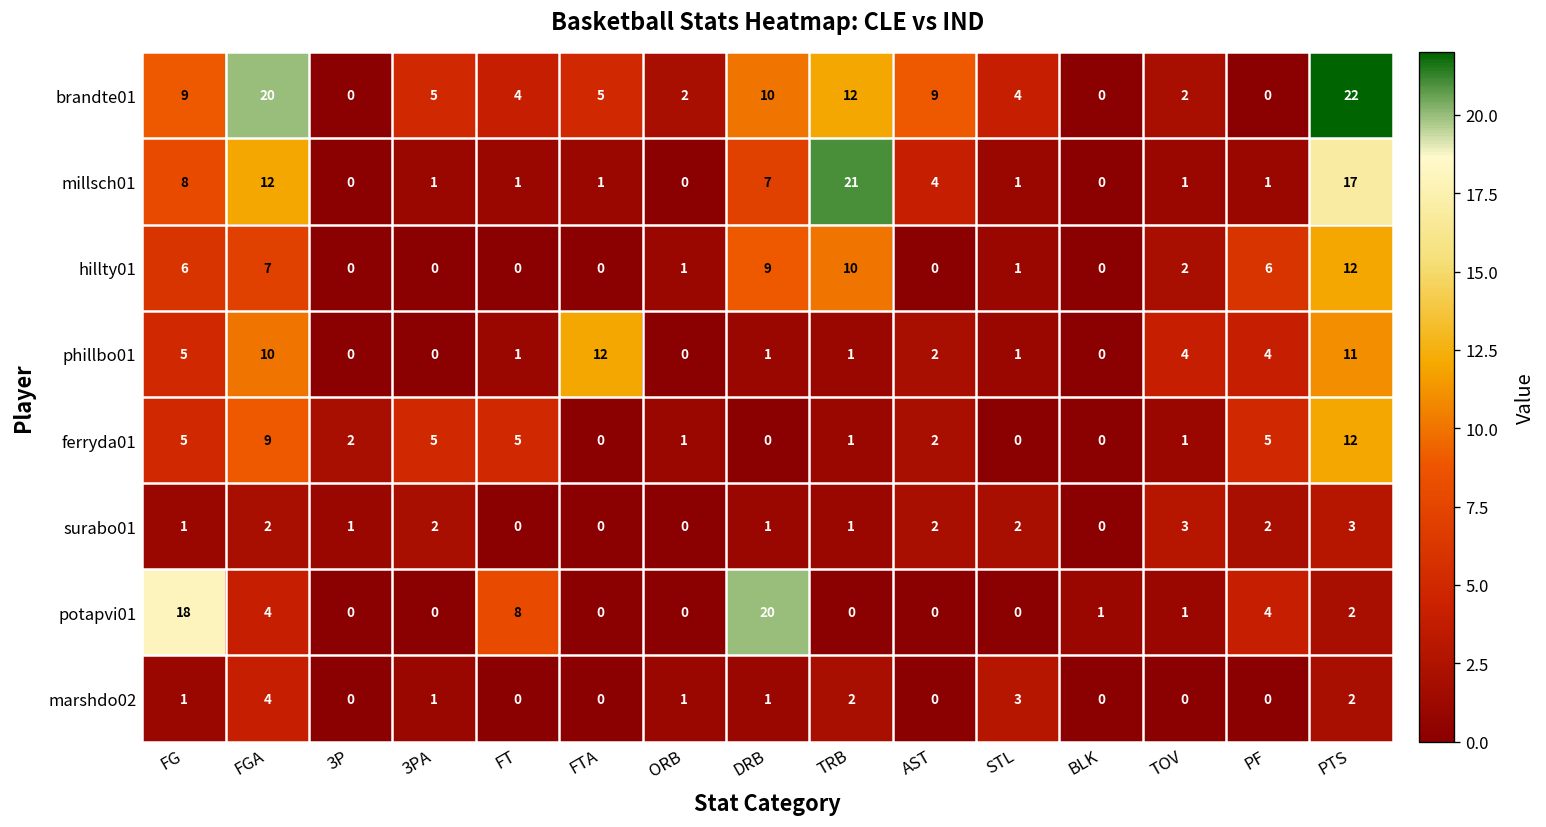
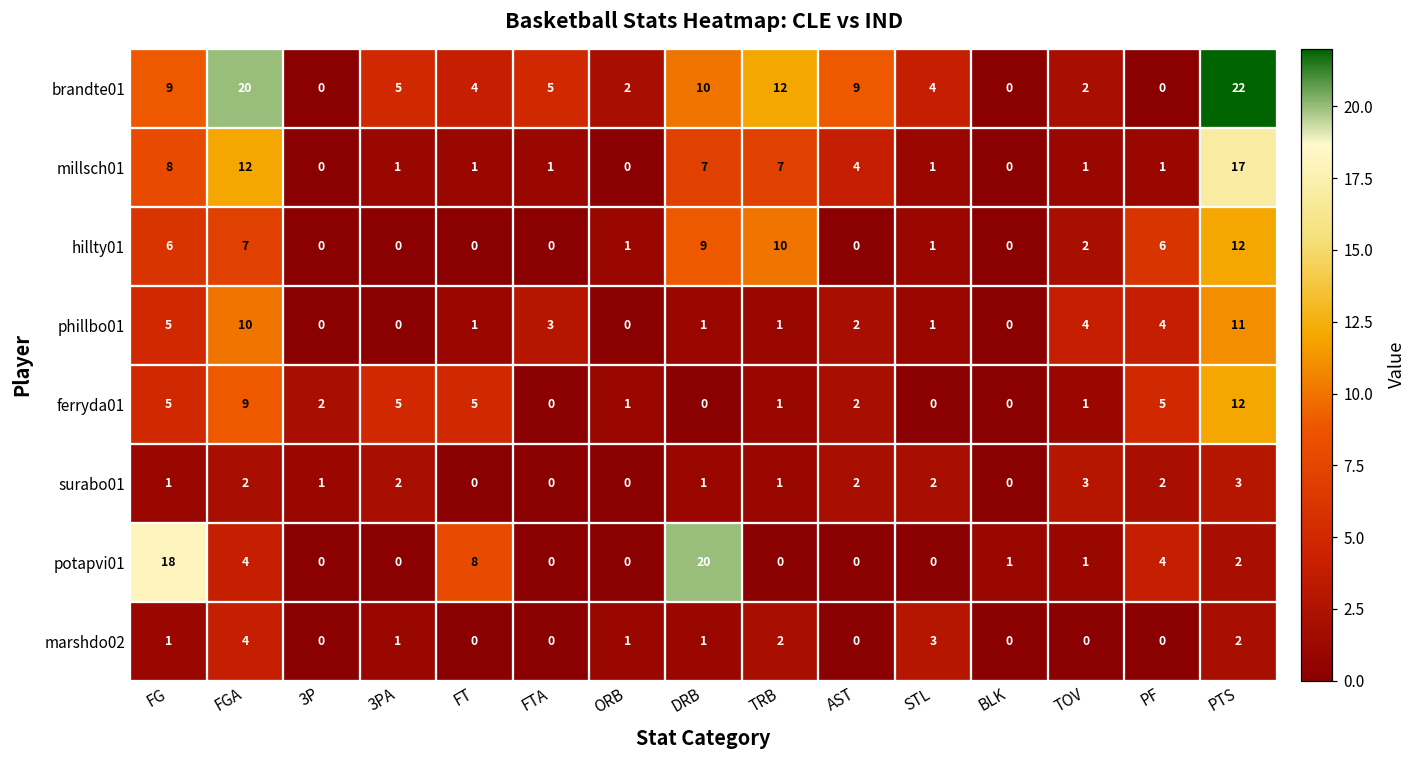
  {
    "brandte01": {
      "FG": 9,
      "FGA": 20,
      "3P": 0,
      "3PA": 5,
      "FT": 4,
      "FTA": 5,
      "ORB": 2,
      "DRB": 10,
      "TRB": 12,
      "AST": 9,
      "STL": 4,
      "BLK": 0,
      "TOV": 2,
      "PF": 0,
      "PTS": 22
    },
    "millsch01": {
      "FG": 8,
      "FGA": 12,
      "3P": 0,
      "3PA": 1,
      "FT": 1,
      "FTA": 1,
      "ORB": 0,
      "DRB": 7,
-     "TRB": 21,
+     "TRB": 7,
      "AST": 4,
      "STL": 1,
      "BLK": 0,
      "TOV": 1,
      "PF": 1,
      "PTS": 17
    },
    "hillty01": {
      "FG": 6,
      "FGA": 7,
      "3P": 0,
      "3PA": 0,
      "FT": 0,
      "FTA": 0,
      "ORB": 1,
      "DRB": 9,
      "TRB": 10,
      "AST": 0,
      "STL": 1,
      "BLK": 0,
      "TOV": 2,
      "PF": 6,
      "PTS": 12
    },
    "phillbo01": {
      "FG": 5,
      "FGA": 10,
      "3P": 0,
      "3PA": 0,
      "FT": 1,
-     "FTA": 12,
+     "FTA": 3,
      "ORB": 0,
      "DRB": 1,
      "TRB": 1,
      "AST": 2,
      "STL": 1,
      "BLK": 0,
      "TOV": 4,
      "PF": 4,
      "PTS": 11
    },
    "ferryda01": {
      "FG": 5,
      "FGA": 9,
      "3P": 2,
      "3PA": 5,
      "FT": 5,
      "FTA": 0,
      "ORB": 1,
      "DRB": 0,
      "TRB": 1,
      "AST": 2,
      "STL": 0,
      "BLK": 0,
      "TOV": 1,
      "PF": 5,
      "PTS": 12
    },
    "surabo01": {
      "FG": 1,
      "FGA": 2,
      "3P": 1,
      "3PA": 2,
      "FT": 0,
      "FTA": 0,
      "ORB": 0,
      "DRB": 1,
      "TRB": 1,
      "AST": 2,
      "STL": 2,
      "BLK": 0,
      "TOV": 3,
      "PF": 2,
      "PTS": 3
    },
    "potapvi01": {
      "FG": 18,
      "FGA": 4,
      "3P": 0,
      "3PA": 0,
      "FT": 8,
      "FTA": 0,
      "ORB": 0,
      "DRB": 20,
      "TRB": 0,
      "AST": 0,
      "STL": 0,
      "BLK": 1,
      "TOV": 1,
      "PF": 4,
      "PTS": 2
    },
    "marshdo02": {
      "FG": 1,
      "FGA": 4,
      "3P": 0,
      "3PA": 1,
      "FT": 0,
      "FTA": 0,
      "ORB": 1,
      "DRB": 1,
      "TRB": 2,
      "AST": 0,
      "STL": 3,
      "BLK": 0,
      "TOV": 0,
      "PF": 0,
      "PTS": 2
    }
  }
